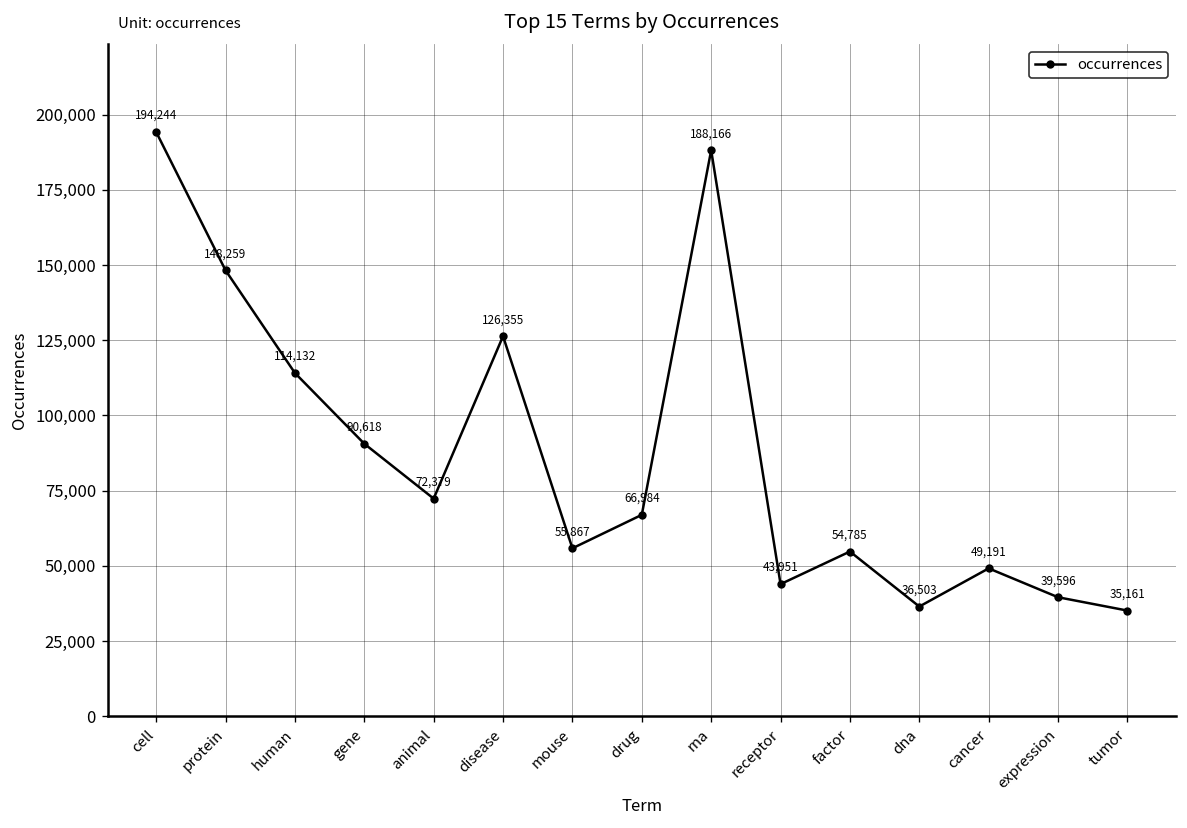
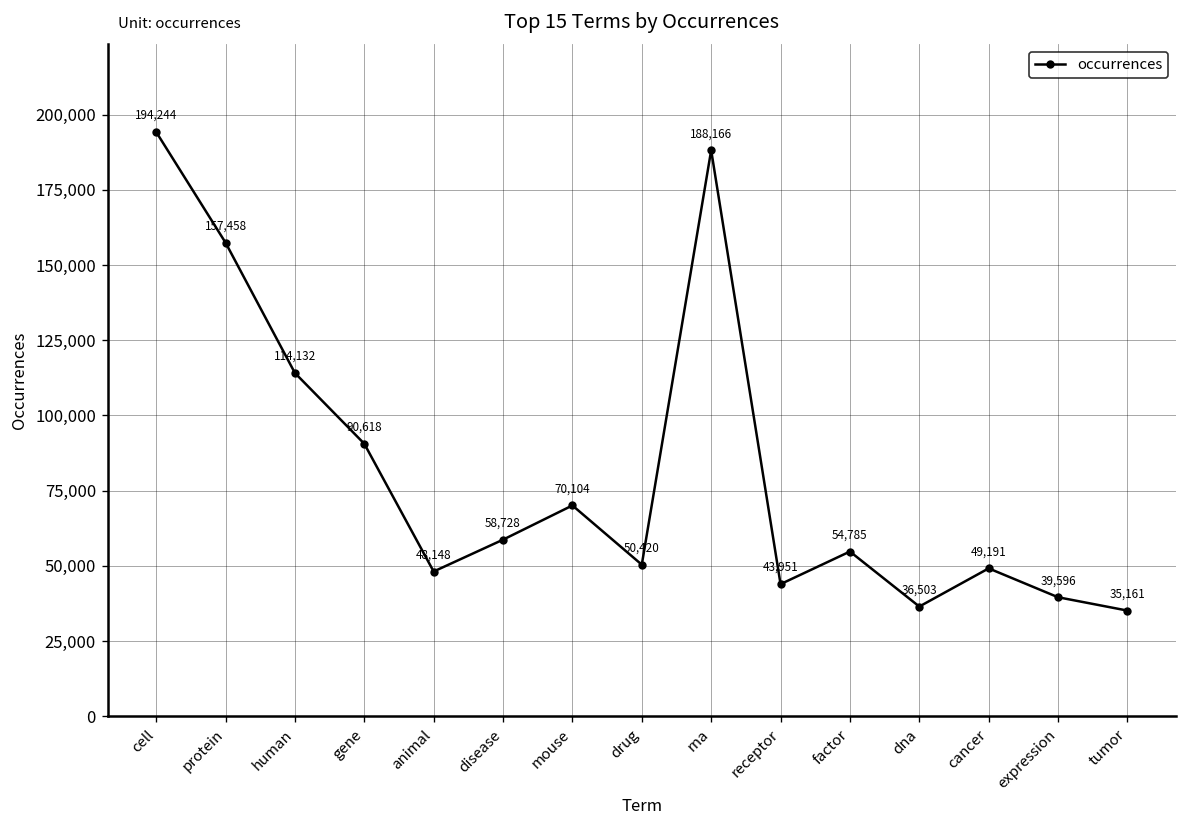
  {
    "cell": "194,244",
-   "protein": "148,259",
+   "protein": "157,458",
    "human": "114,132",
    "gene": "90,618",
-   "animal": "72,379",
-   "disease": "126,355",
-   "mouse": "55,867",
-   "drug": "66,984",
+   "animal": "48,148",
+   "disease": "58,728",
+   "mouse": "70,104",
+   "drug": "50,420",
    "rna": "188,166",
    "receptor": "43,951",
    "factor": "54,785",
    "dna": "36,503",
    "cancer": "49,191",
    "expression": "39,596",
    "tumor": "35,161"
  }
